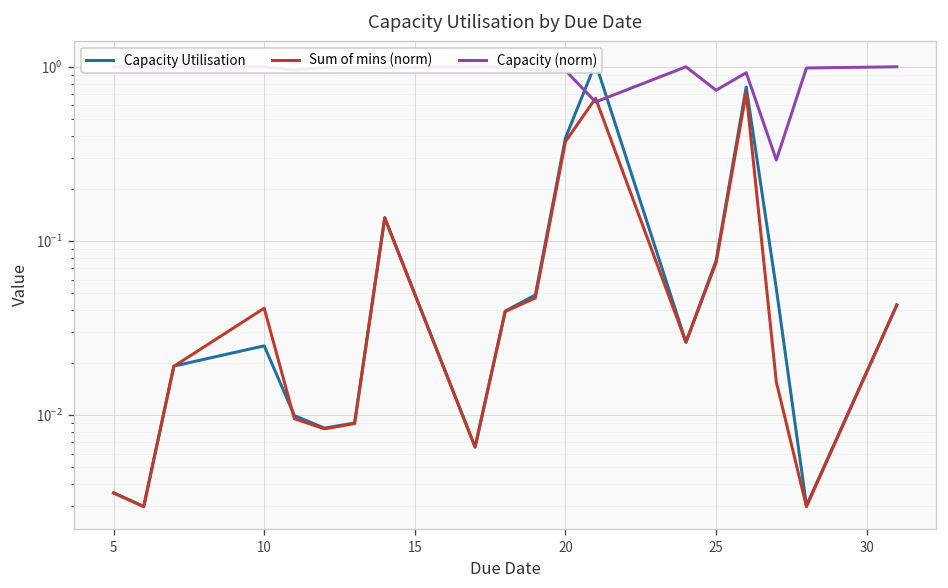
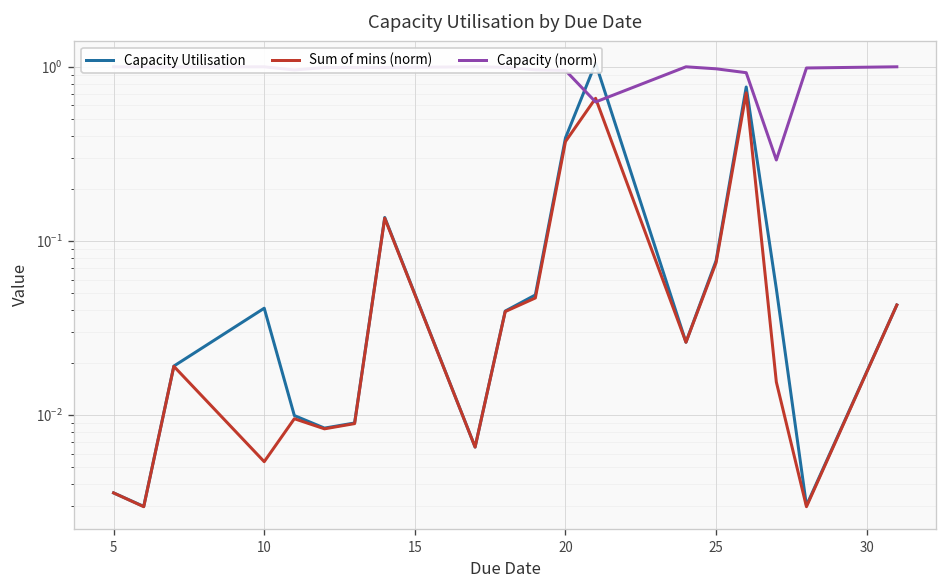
  {
    "Capacity Utilisation": {
-     "10": 0.025,
+     "10": 0.041,
      "20": 0.39
    },
    "Sum of mins (norm)": {
-     "10": 0.041,
+     "10": 0.0054,
      "20": 0.37
    },
    "Capacity (norm)": {
-     "25": 0.7
+     "25": 1.0
    }
  }
